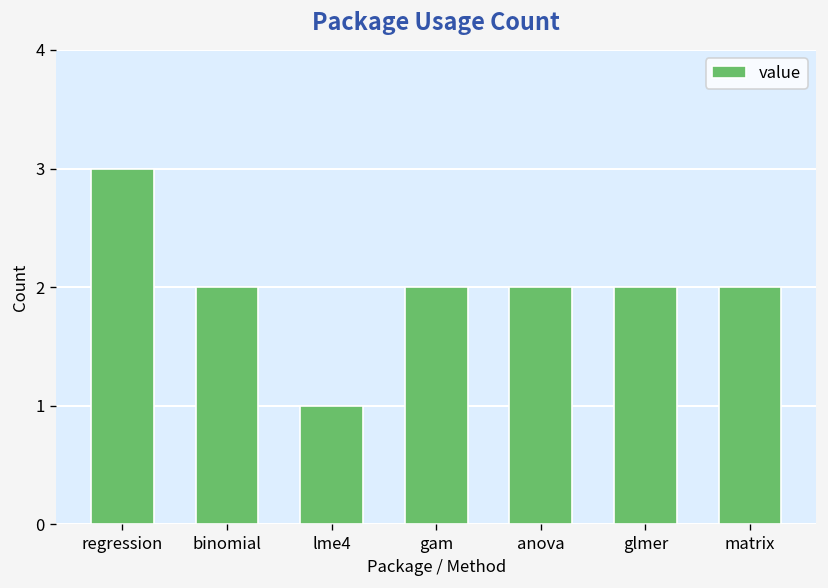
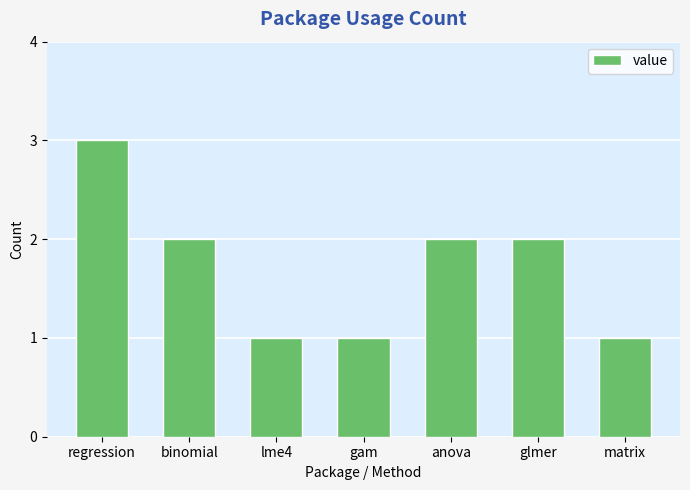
  {
    "regression": 3,
    "binomial": 2,
    "lme4": 1,
-   "gam": 2,
+   "gam": 1,
    "anova": 2,
    "glmer": 2,
-   "matrix": 2
+   "matrix": 1
  }
